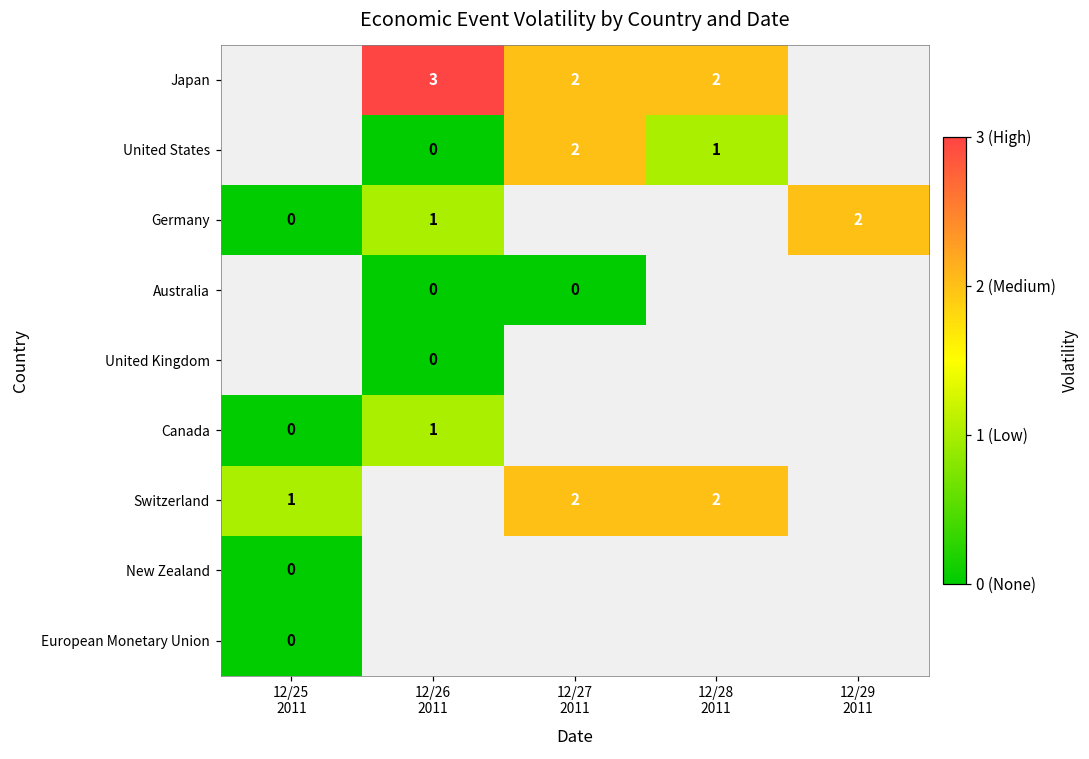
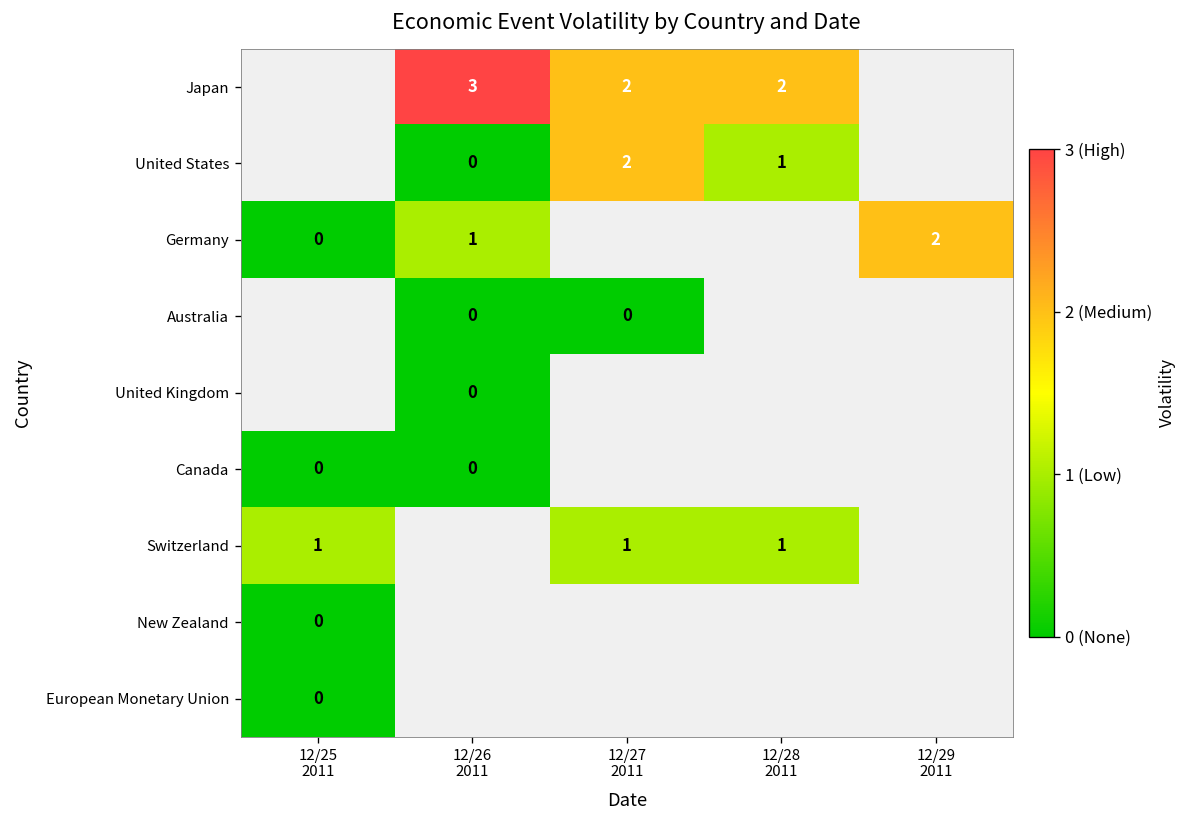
  {
    "Japan": {
      "12/26 2011": 3,
      "12/27 2011": 2,
      "12/28 2011": 2
    },
    "United States": {
      "12/26 2011": 0,
      "12/27 2011": 2,
      "12/28 2011": 1
    },
    "Germany": {
      "12/25 2011": 0,
      "12/26 2011": 1,
      "12/29 2011": 2
    },
    "Australia": {
      "12/26 2011": 0,
      "12/27 2011": 0
    },
    "United Kingdom": {
      "12/26 2011": 0
    },
    "Canada": {
      "12/25 2011": 0,
-     "12/26 2011": 1
+     "12/26 2011": 0
    },
    "Switzerland": {
      "12/25 2011": 1,
-     "12/27 2011": 2,
-     "12/28 2011": 2
+     "12/27 2011": 1,
+     "12/28 2011": 1
    },
    "New Zealand": {
      "12/25 2011": 0
    },
    "European Monetary Union": {
      "12/25 2011": 0
    }
  }
